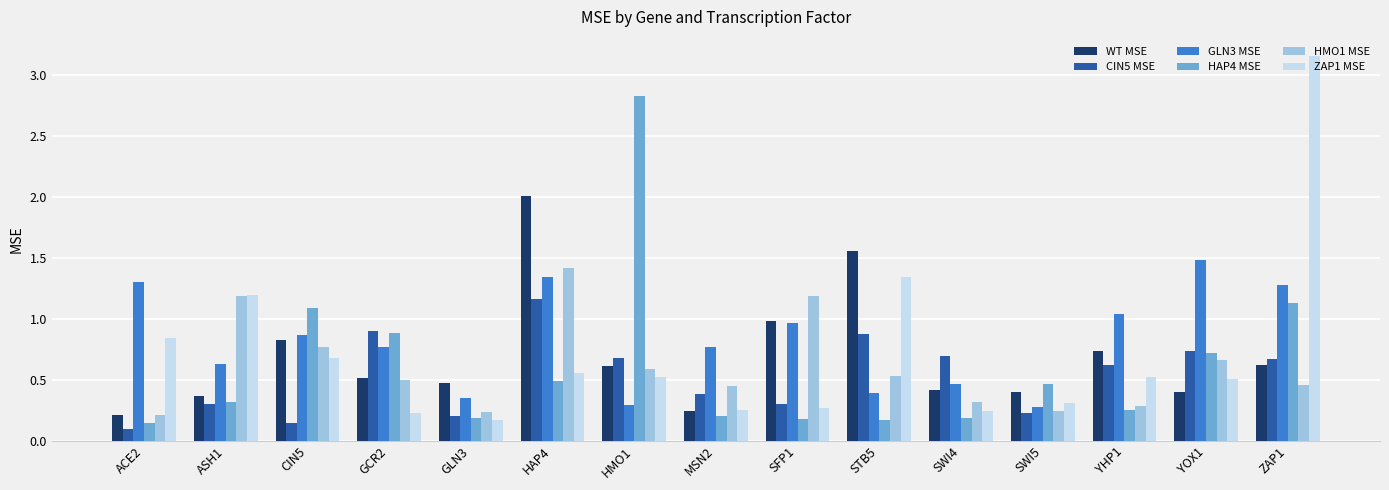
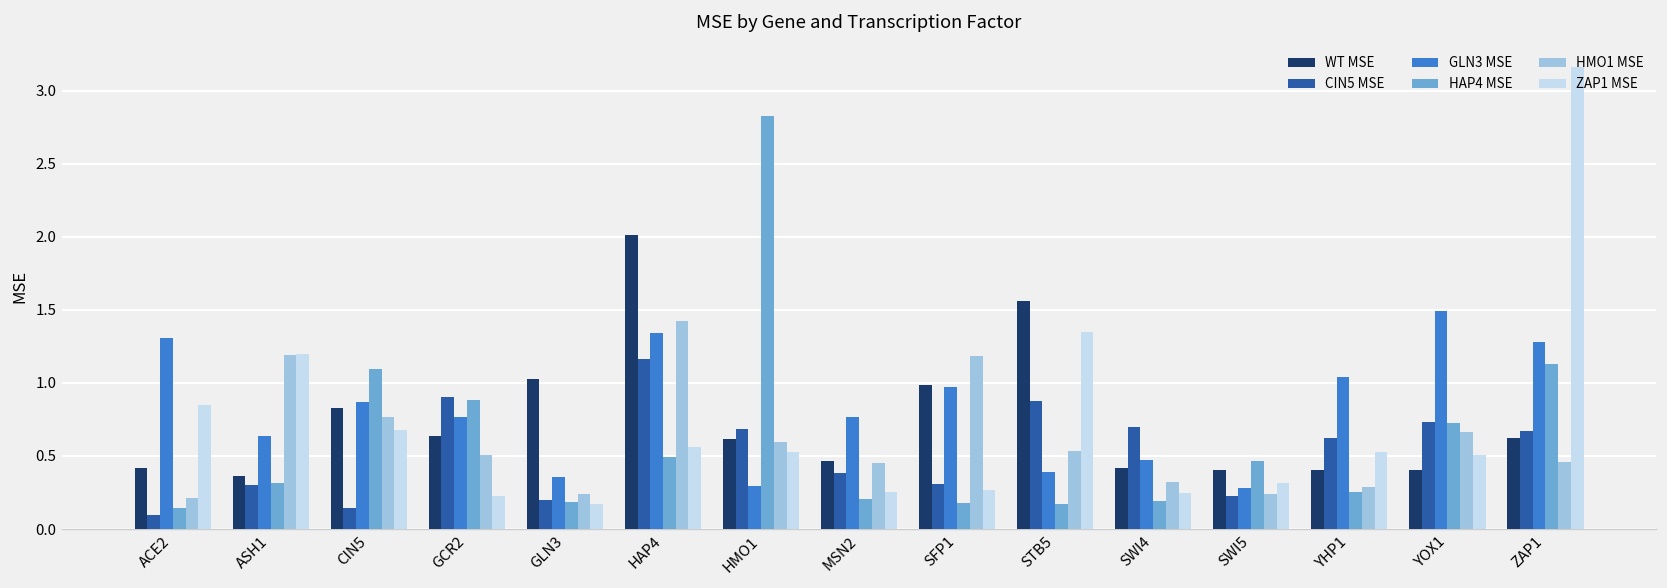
  {
    "WT MSE": {
-     "ACE2": 0.21,
+     "ACE2": 0.41,
      "ASH1": 0.37,
      "CIN5": 0.83,
-     "GCR2": 0.51,
-     "GLN3": 0.47,
+     "GCR2": 0.64,
+     "GLN3": 1.03,
      "HAP4": 2.01,
      "HMO1": 0.62,
-     "MSN2": 0.24,
+     "MSN2": 0.46,
      "SFP1": 0.98,
      "STB5": 1.56,
      "SWI4": 0.42,
      "SWI5": 0.40,
-     "YHP1": 0.73,
+     "YHP1": 0.41,
      "YOX1": 0.40,
      "ZAP1": 0.62
    }
  }
